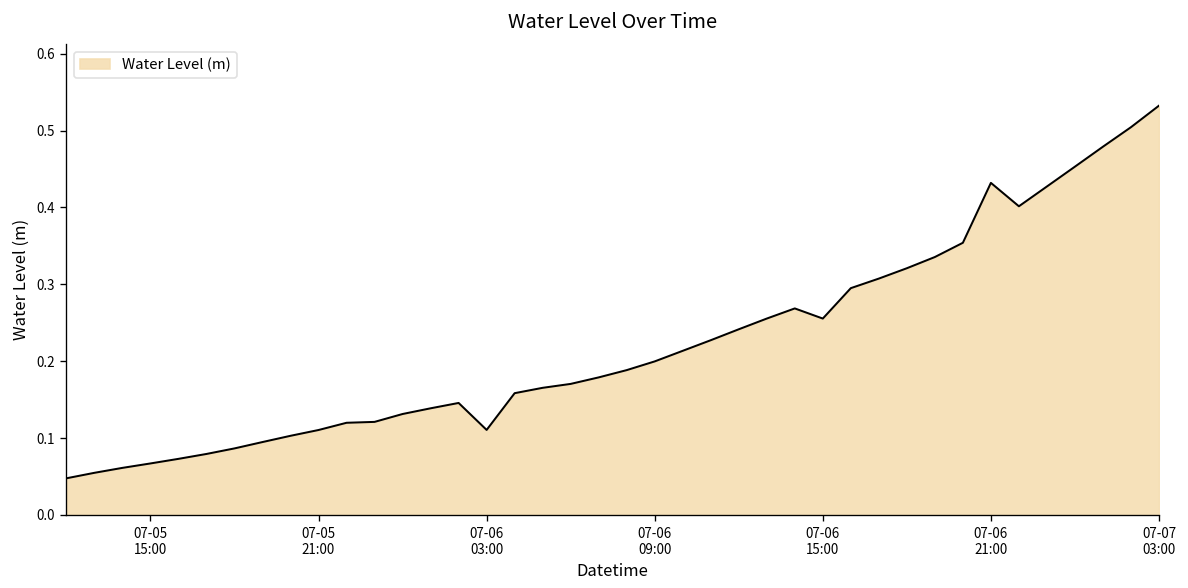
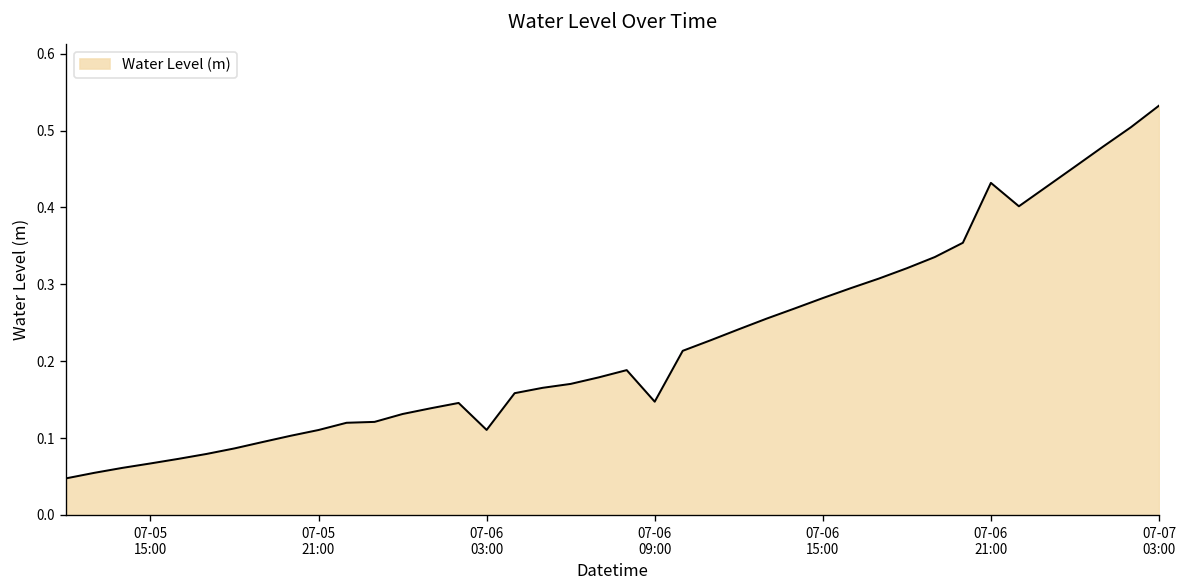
  {
    "07-05 15:00": 0.07,
    "07-05 21:00": 0.11,
    "07-06 03:00": 0.11,
-   "07-06 09:00": 0.20,
-   "07-06 15:00": 0.26,
+   "07-06 09:00": 0.15,
+   "07-06 15:00": 0.28,
    "07-06 21:00": 0.43,
    "07-07 03:00": 0.53
  }
